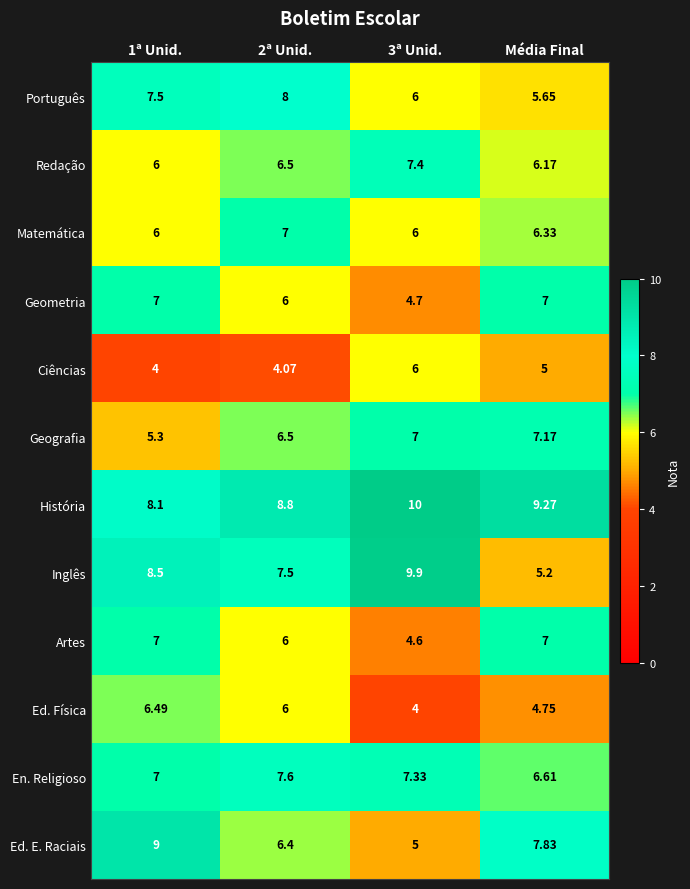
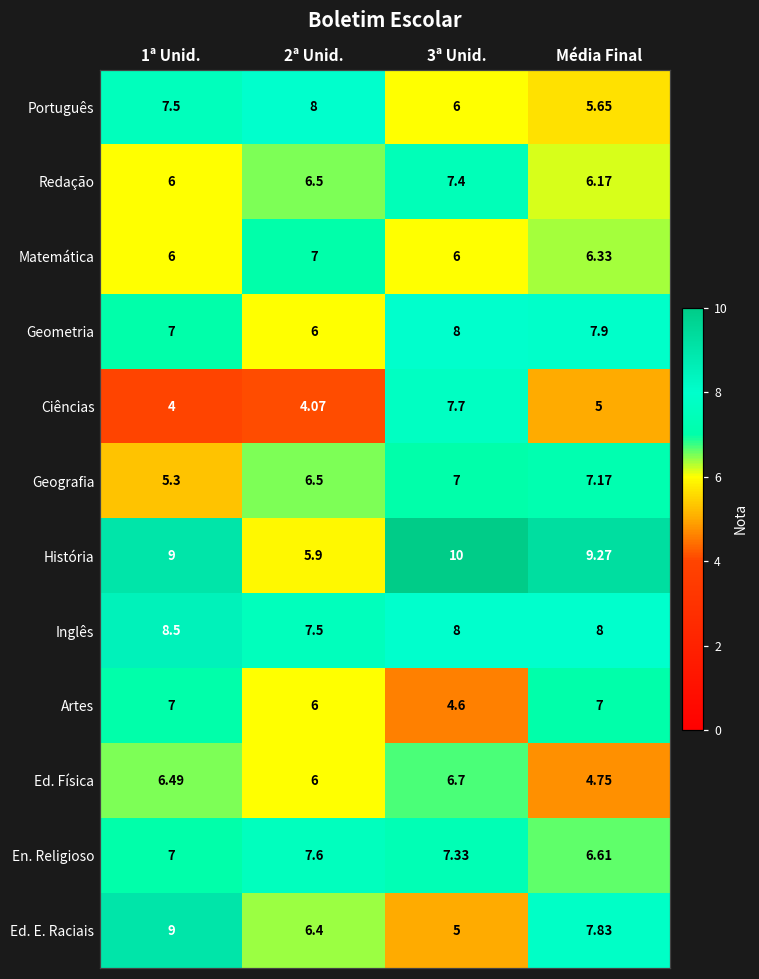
  {
    "Português": {
      "1ª Unid.": 7.5,
      "2ª Unid.": 8,
      "3ª Unid.": 6,
      "Média Final": 5.65
    },
    "Redação": {
      "1ª Unid.": 6,
      "2ª Unid.": 6.5,
      "3ª Unid.": 7.4,
      "Média Final": 6.17
    },
    "Matemática": {
      "1ª Unid.": 6,
      "2ª Unid.": 7,
      "3ª Unid.": 6,
      "Média Final": 6.33
    },
    "Geometria": {
      "1ª Unid.": 7,
      "2ª Unid.": 6,
-     "3ª Unid.": 4.7,
-     "Média Final": 7
+     "3ª Unid.": 8,
+     "Média Final": 7.9
    },
    "Ciências": {
      "1ª Unid.": 4,
      "2ª Unid.": 4.07,
-     "3ª Unid.": 6,
+     "3ª Unid.": 7.7,
      "Média Final": 5
    },
    "Geografia": {
      "1ª Unid.": 5.3,
      "2ª Unid.": 6.5,
      "3ª Unid.": 7,
      "Média Final": 7.17
    },
    "História": {
-     "1ª Unid.": 8.1,
-     "2ª Unid.": 8.8,
+     "1ª Unid.": 9,
+     "2ª Unid.": 5.9,
      "3ª Unid.": 10,
      "Média Final": 9.27
    },
    "Inglês": {
      "1ª Unid.": 8.5,
      "2ª Unid.": 7.5,
-     "3ª Unid.": 9.9,
-     "Média Final": 5.2
+     "3ª Unid.": 8,
+     "Média Final": 8
    },
    "Artes": {
      "1ª Unid.": 7,
      "2ª Unid.": 6,
      "3ª Unid.": 4.6,
      "Média Final": 7
    },
    "Ed. Física": {
      "1ª Unid.": 6.49,
      "2ª Unid.": 6,
-     "3ª Unid.": 4,
+     "3ª Unid.": 6.7,
      "Média Final": 4.75
    },
    "En. Religioso": {
      "1ª Unid.": 7,
      "2ª Unid.": 7.6,
      "3ª Unid.": 7.33,
      "Média Final": 6.61
    },
    "Ed. E. Raciais": {
      "1ª Unid.": 9,
      "2ª Unid.": 6.4,
      "3ª Unid.": 5,
      "Média Final": 7.83
    }
  }
